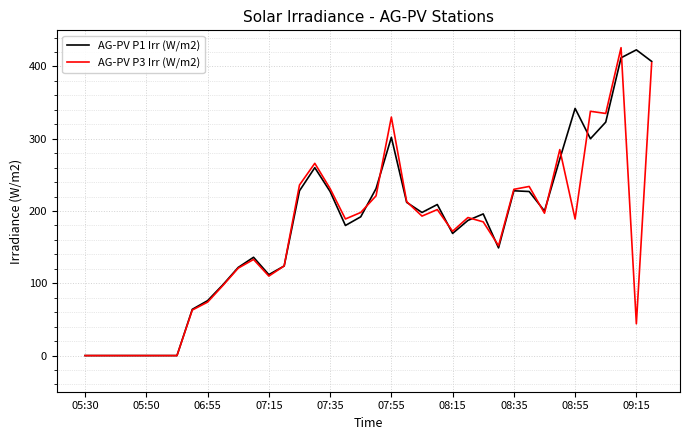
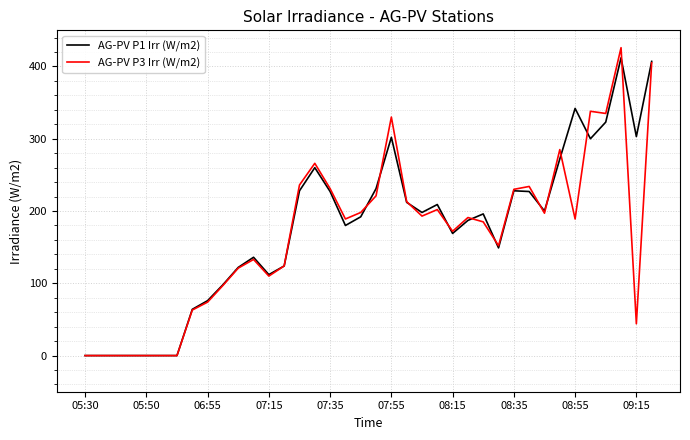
  {
    "AG-PV P1 Irr (W/m2)": {
      "07:35": 230,
      "07:55": 300,
      "08:55": 340,
-     "09:15": 420
+     "09:15": 300
    },
    "AG-PV P3 Irr (W/m2)": {
      "07:35": 230,
      "07:55": 330,
      "08:55": 190,
      "09:15": 40
    }
  }
